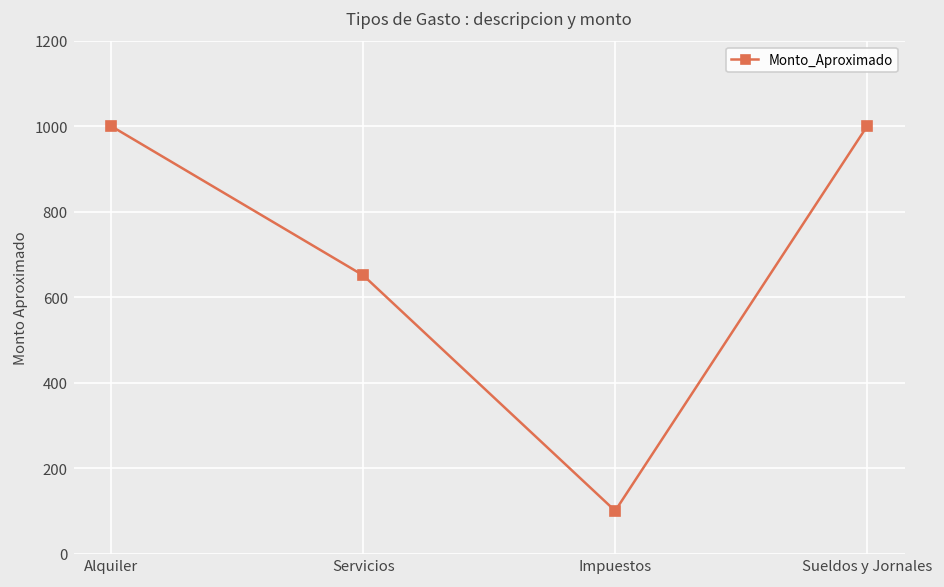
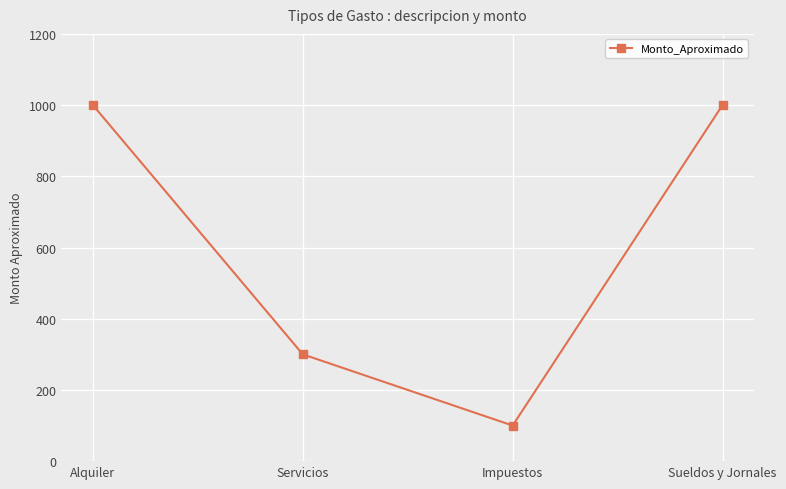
  {
    "Alquiler": 1000,
-   "Servicios": 650,
+   "Servicios": 300,
    "Impuestos": 100,
    "Sueldos y Jornales": 1000
  }
